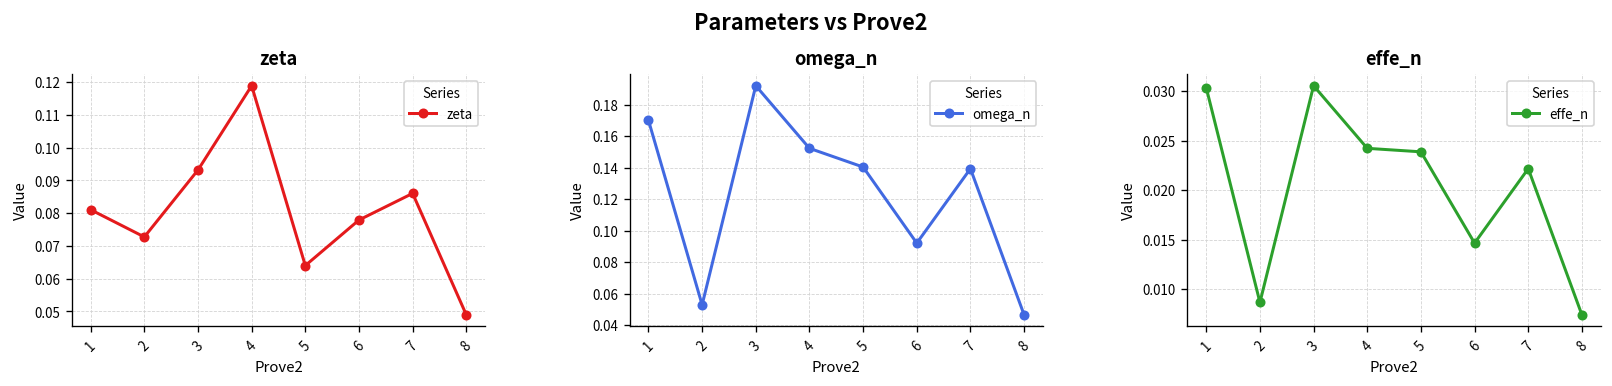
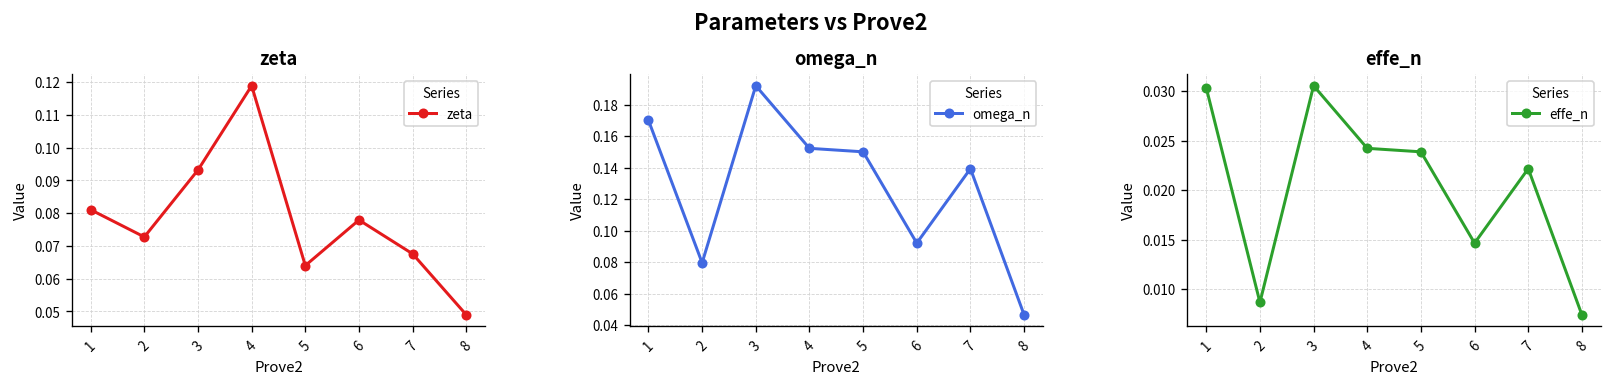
  {
    "zeta": {
      "1": 0.081,
      "2": 0.073,
      "3": 0.093,
      "4": 0.119,
      "5": 0.064,
      "6": 0.078,
-     "7": 0.086,
+     "7": 0.068,
      "8": 0.049
    },
    "omega_n": {
      "1": 0.170,
-     "2": 0.053,
+     "2": 0.080,
      "3": 0.192,
      "4": 0.152,
-     "5": 0.140,
+     "5": 0.150,
      "6": 0.092,
      "7": 0.139,
      "8": 0.046
    },
    "effe_n": {
      "1": 0.030,
      "2": 0.009,
      "3": 0.031,
      "4": 0.024,
      "5": 0.024,
      "6": 0.015,
      "7": 0.022,
      "8": 0.007
    }
  }
